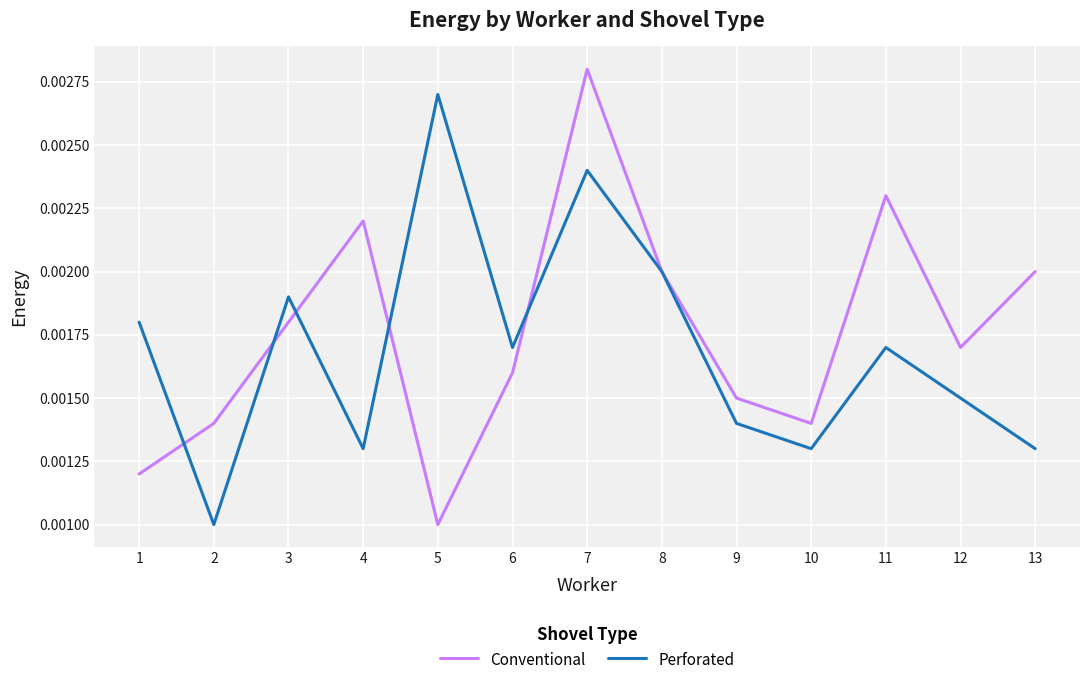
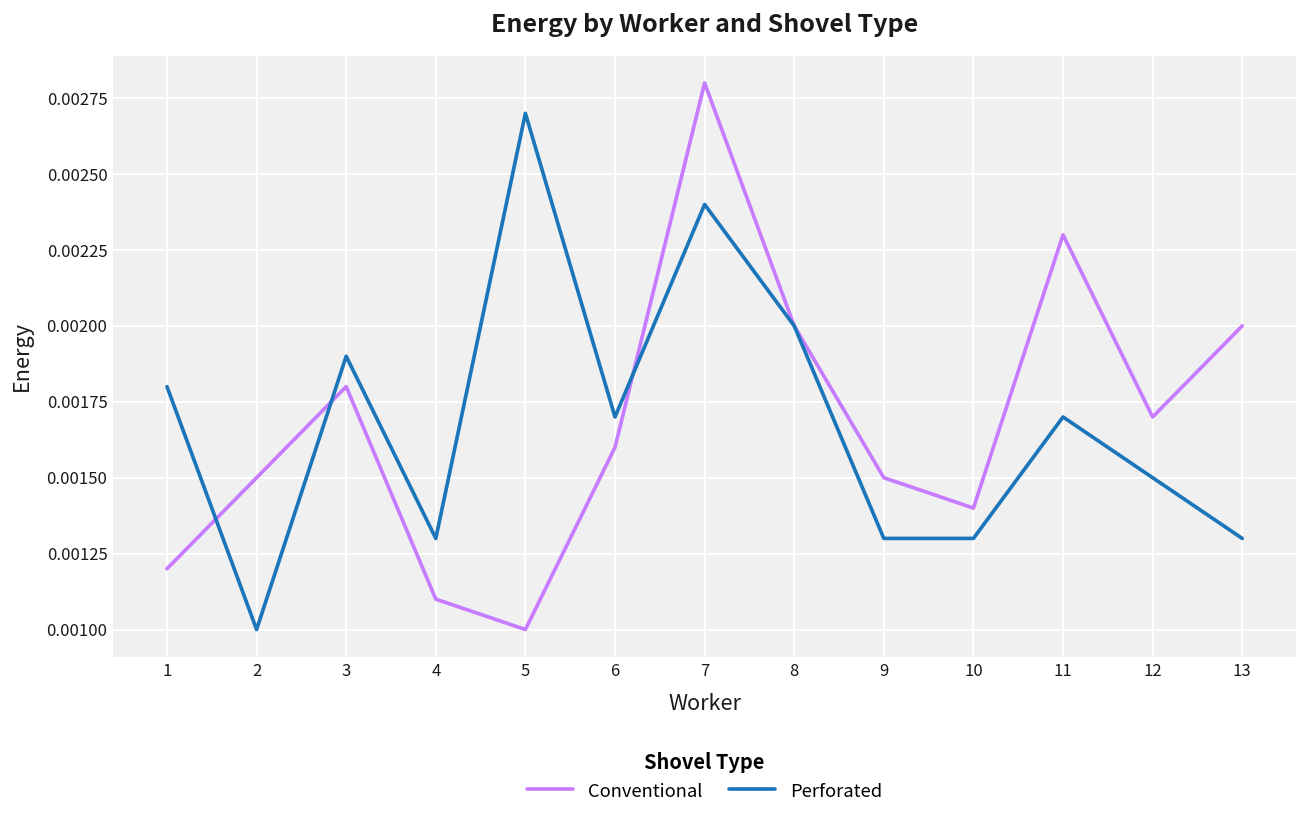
  {
    "Conventional": {
      "1": 0.0012,
-     "2": 0.0014,
+     "2": 0.0015,
      "3": 0.0018,
-     "4": 0.0022,
+     "4": 0.0011,
      "5": 0.0010,
      "6": 0.0016,
      "7": 0.0028,
      "9": 0.0015,
      "10": 0.0014,
      "11": 0.0023,
      "12": 0.0017,
      "13": 0.0020
    },
    "Perforated": {
      "1": 0.0018,
      "2": 0.0010,
      "3": 0.0019,
      "4": 0.0013,
      "5": 0.0027,
      "6": 0.0017,
      "7": 0.0024,
-     "9": 0.0014,
+     "9": 0.0013,
      "10": 0.0013,
      "11": 0.0017,
      "12": 0.0015,
      "13": 0.0013
    }
  }
